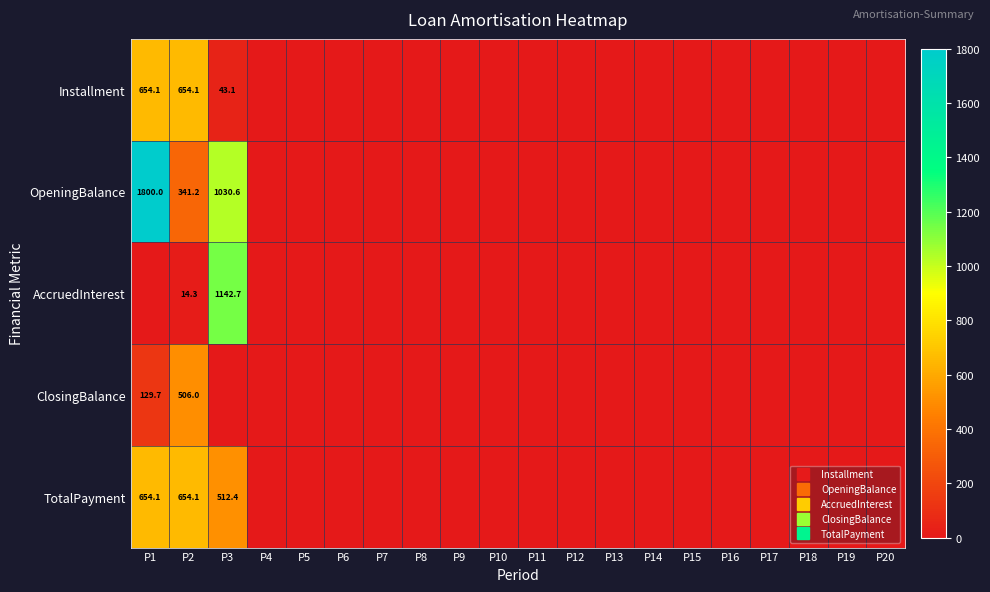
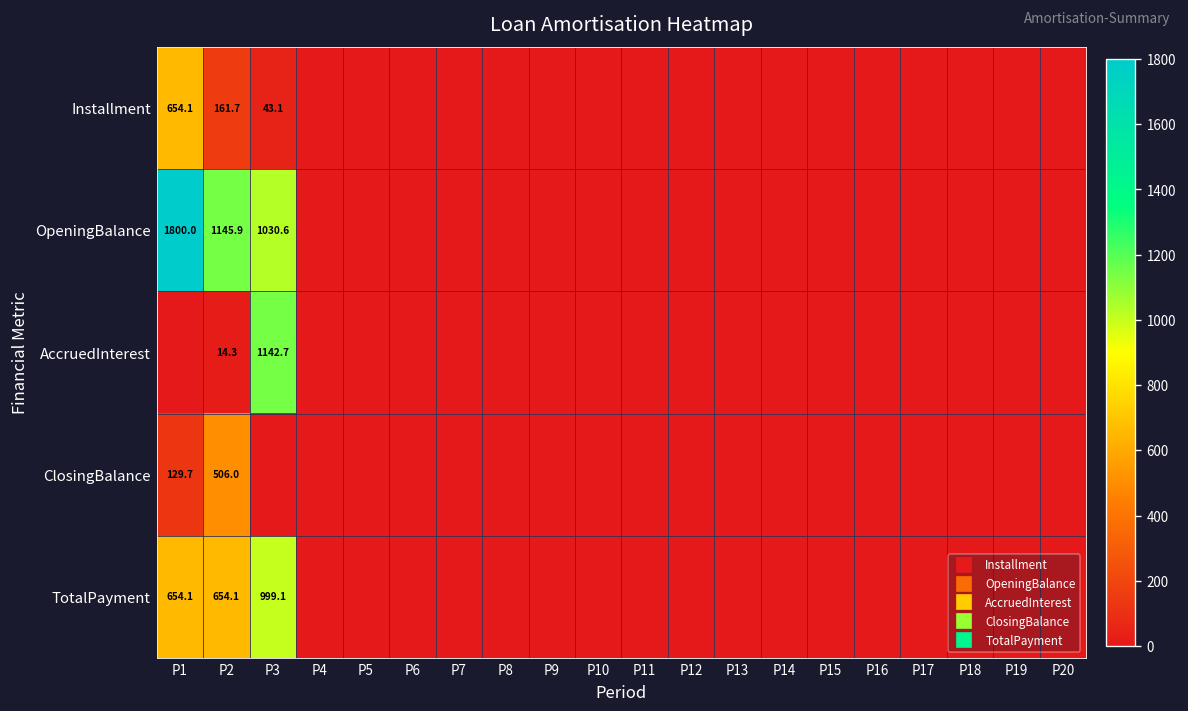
  {
    "Installment": {
      "P1": 654.1,
-     "P2": 654.1,
+     "P2": 161.7,
      "P3": 43.1
    },
    "OpeningBalance": {
      "P1": 1800.0,
-     "P2": 341.2,
+     "P2": 1145.9,
      "P3": 1030.6
    },
    "AccruedInterest": {
      "P2": 14.3,
      "P3": 1142.7
    },
    "ClosingBalance": {
      "P1": 129.7,
      "P2": 506.0
    },
    "TotalPayment": {
      "P1": 654.1,
      "P2": 654.1,
-     "P3": 512.4
+     "P3": 999.1
    }
  }
